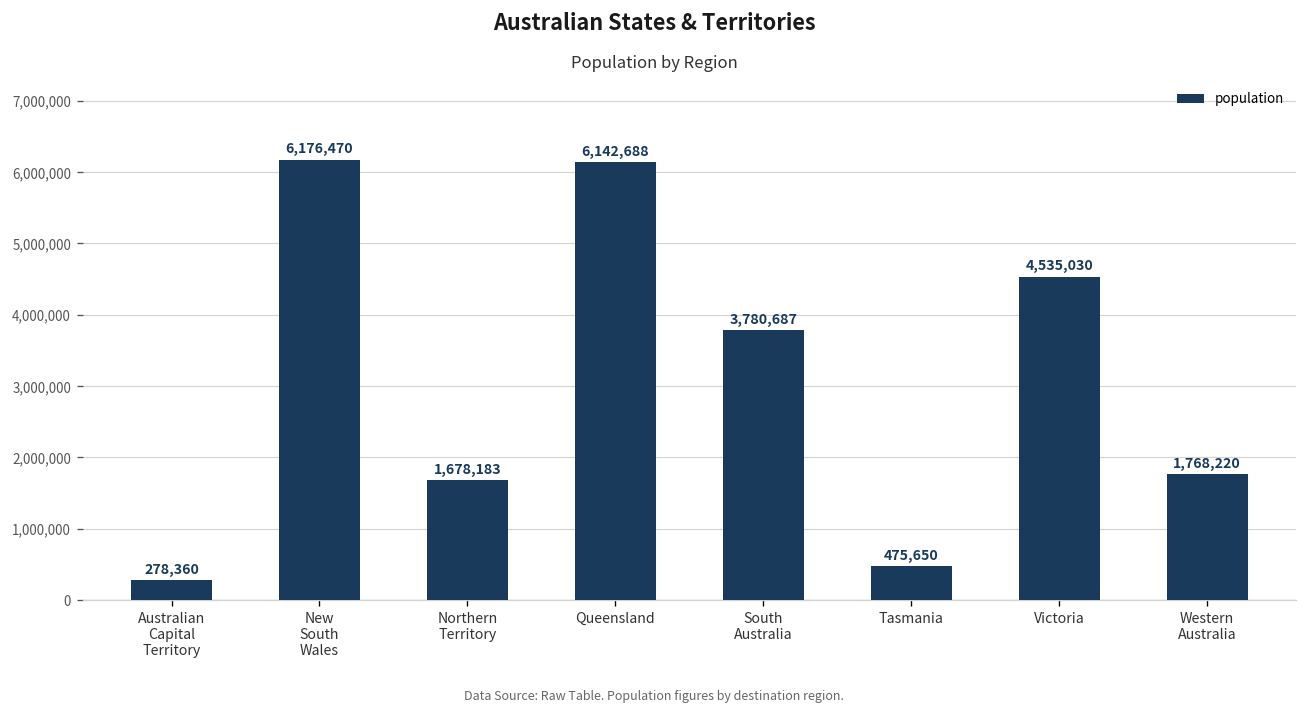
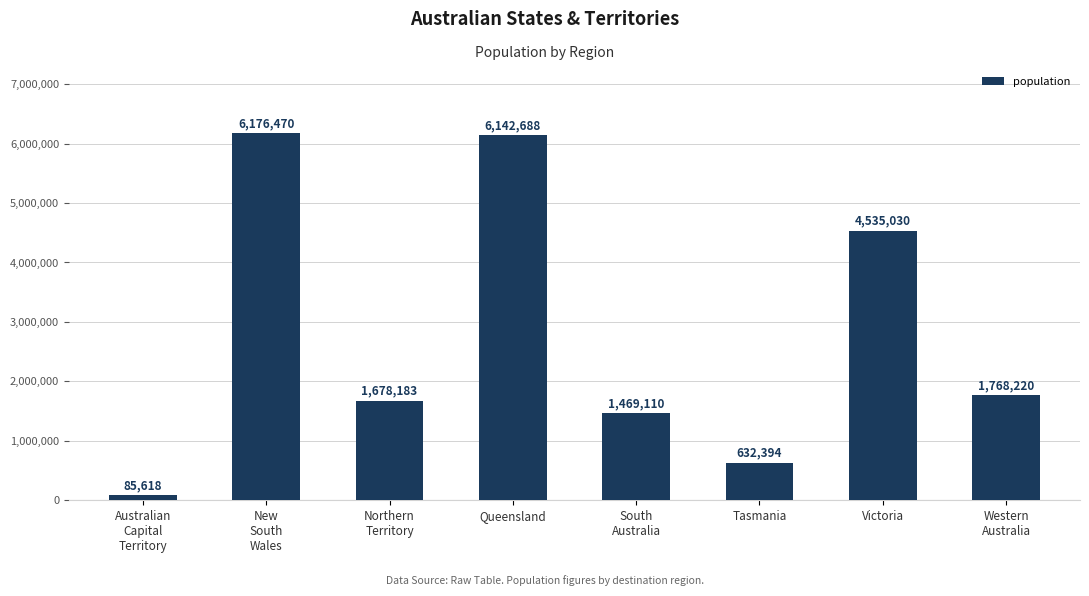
  {
-   "Australian Capital Territory": "278,360",
+   "Australian Capital Territory": "85,618",
    "New South Wales": "6,176,470",
    "Northern Territory": "1,678,183",
    "Queensland": "6,142,688",
-   "South Australia": "3,780,687",
-   "Tasmania": "475,650",
+   "South Australia": "1,469,110",
+   "Tasmania": "632,394",
    "Victoria": "4,535,030",
    "Western Australia": "1,768,220"
  }
